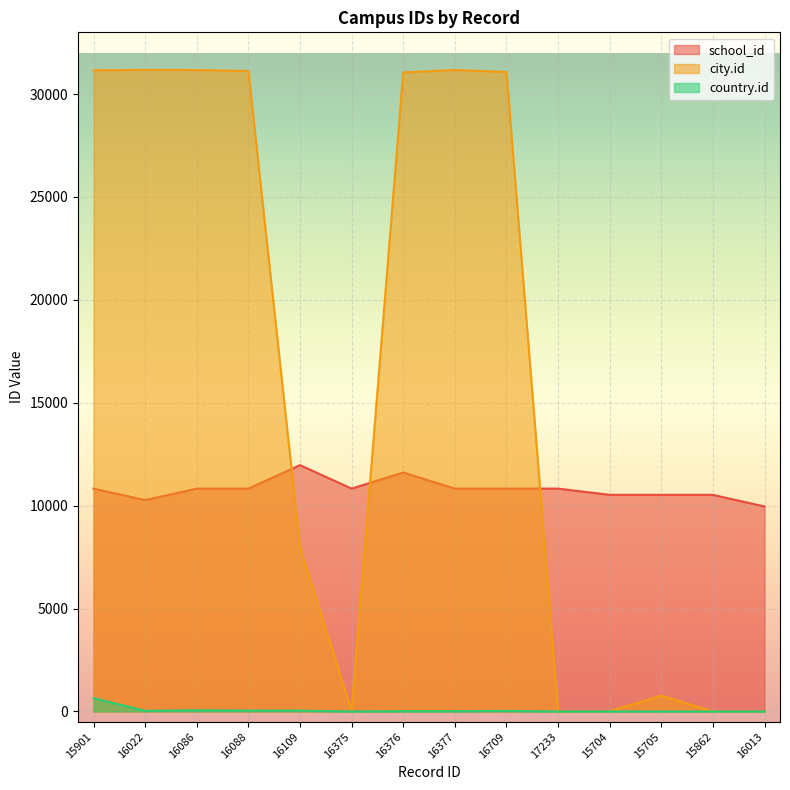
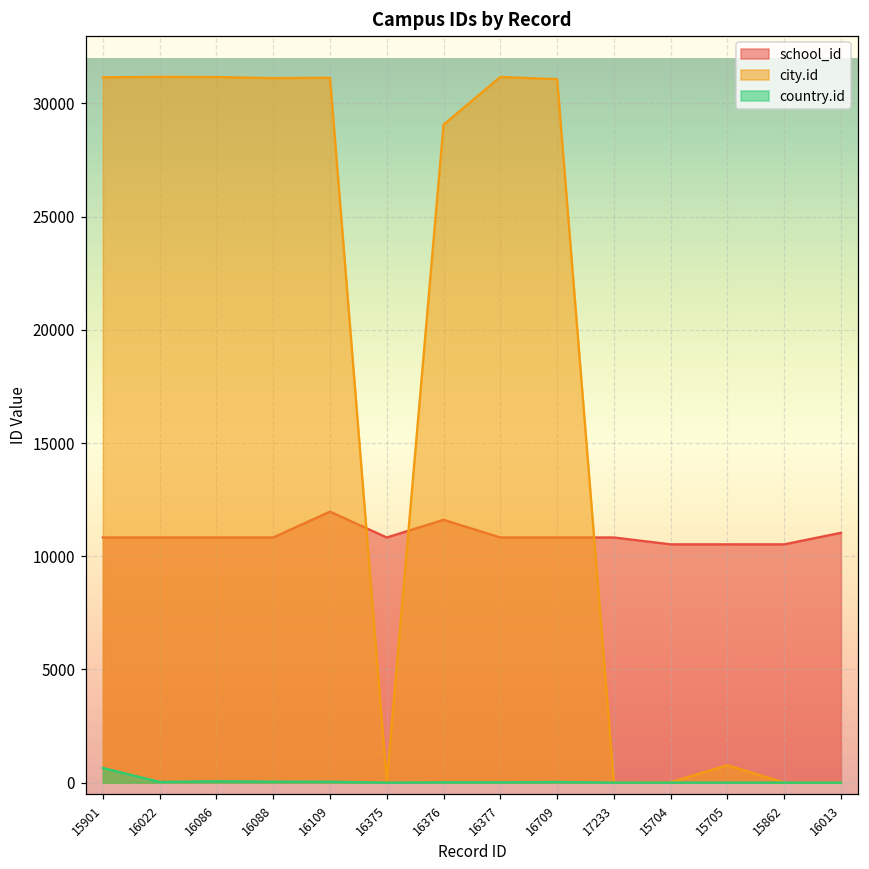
  {
    "school_id": {
      "15901": 10800,
-     "16022": 10300,
+     "16022": 10800,
      "16086": 10800,
      "16088": 10800,
      "16109": 12000,
      "16375": 10800,
      "16376": 11600,
      "16377": 10800,
      "16709": 10800,
      "17233": 10800,
      "15704": 10500,
      "15705": 10500,
      "15862": 10500,
-     "16013": 10000
+     "16013": 11000
    },
    "city.id": {
      "15901": 31200,
      "16022": 31200,
      "16086": 31200,
      "16088": 31100,
-     "16109": 8000,
-     "16376": 31100,
+     "16109": 31100,
+     "16376": 29100,
      "16377": 31200,
      "16709": 31100,
      "15705": 800
    },
    "country.id": {
      "15901": 600,
      "16022": 0,
      "16086": 100,
      "16088": 0,
      "16109": 0,
      "16376": 0,
      "16377": 0,
      "16709": 0,
      "15705": 0
    }
  }
